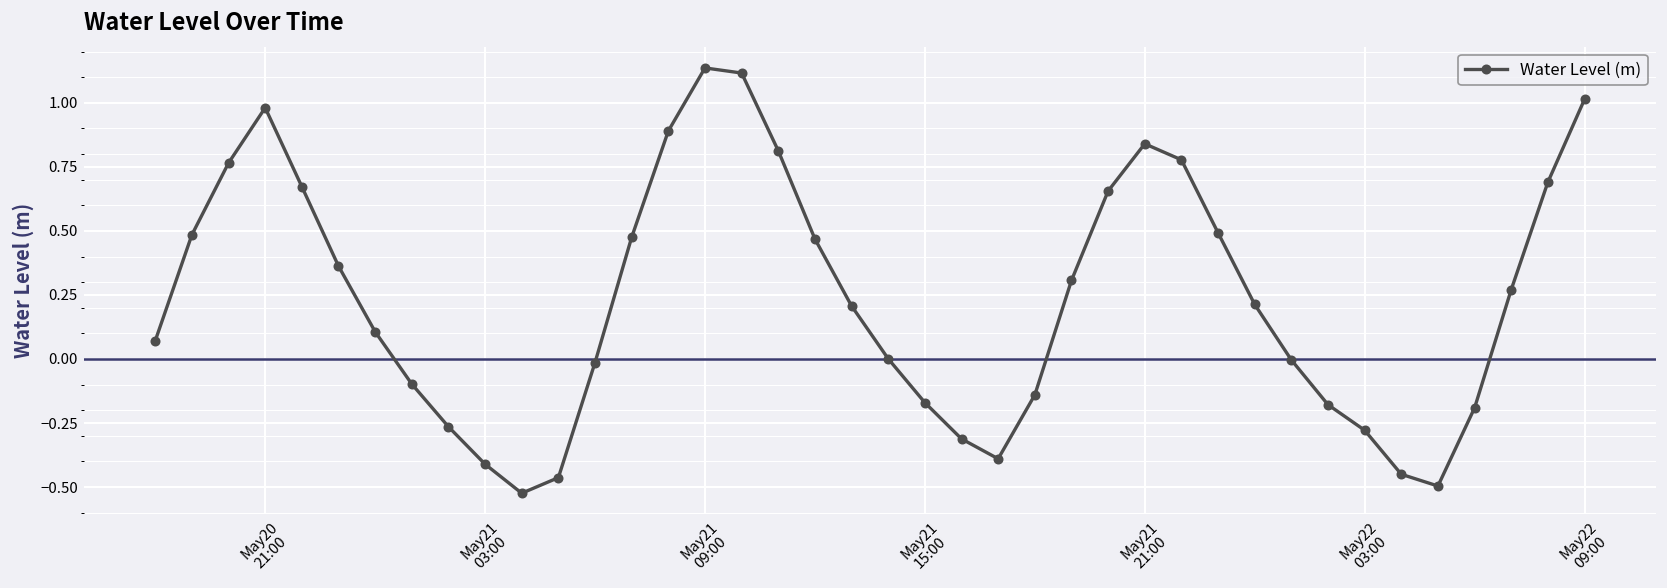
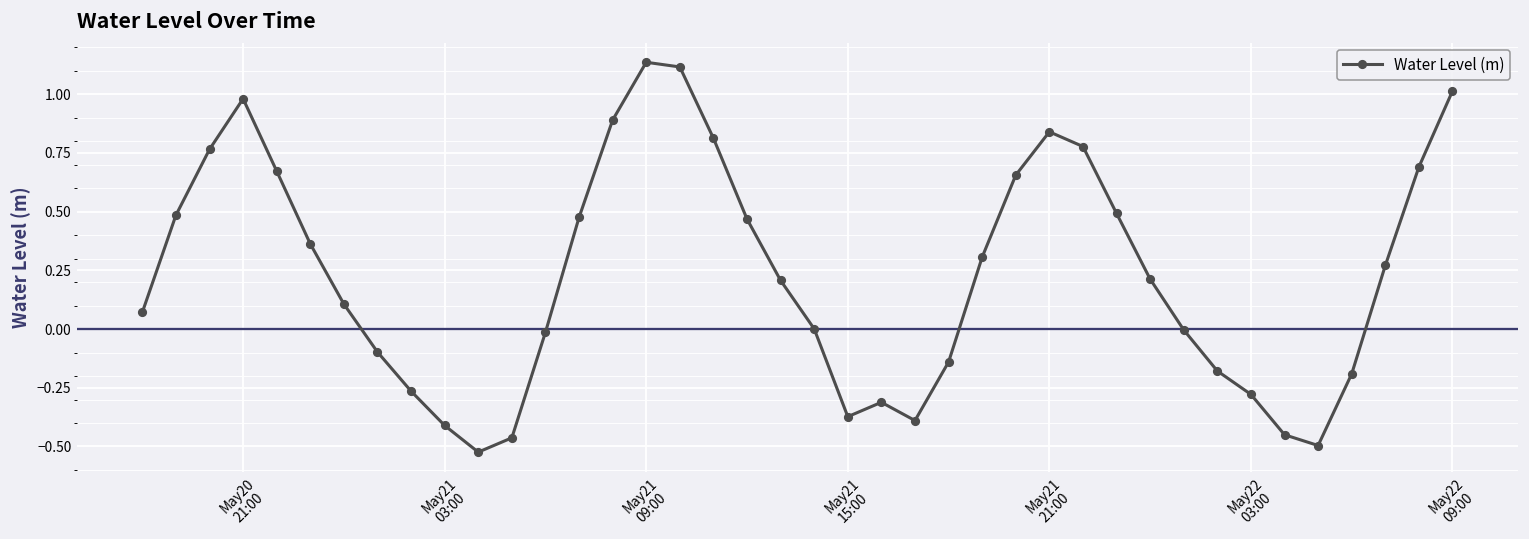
  {
    "May20 21:00": 0.98,
    "May21 03:00": -0.41,
    "May21 09:00": 1.14,
-   "May21 15:00": -0.17,
+   "May21 15:00": -0.37,
    "May21 21:00": 0.84,
    "May22 03:00": -0.28,
    "May22 09:00": 1.01
  }
